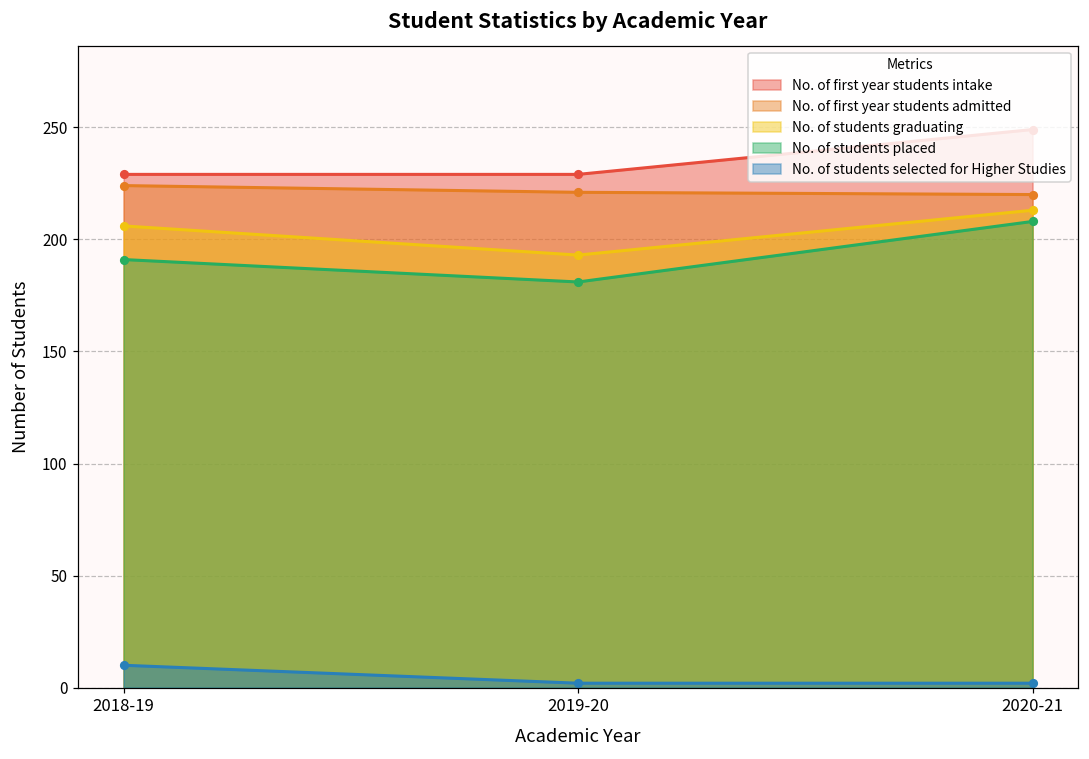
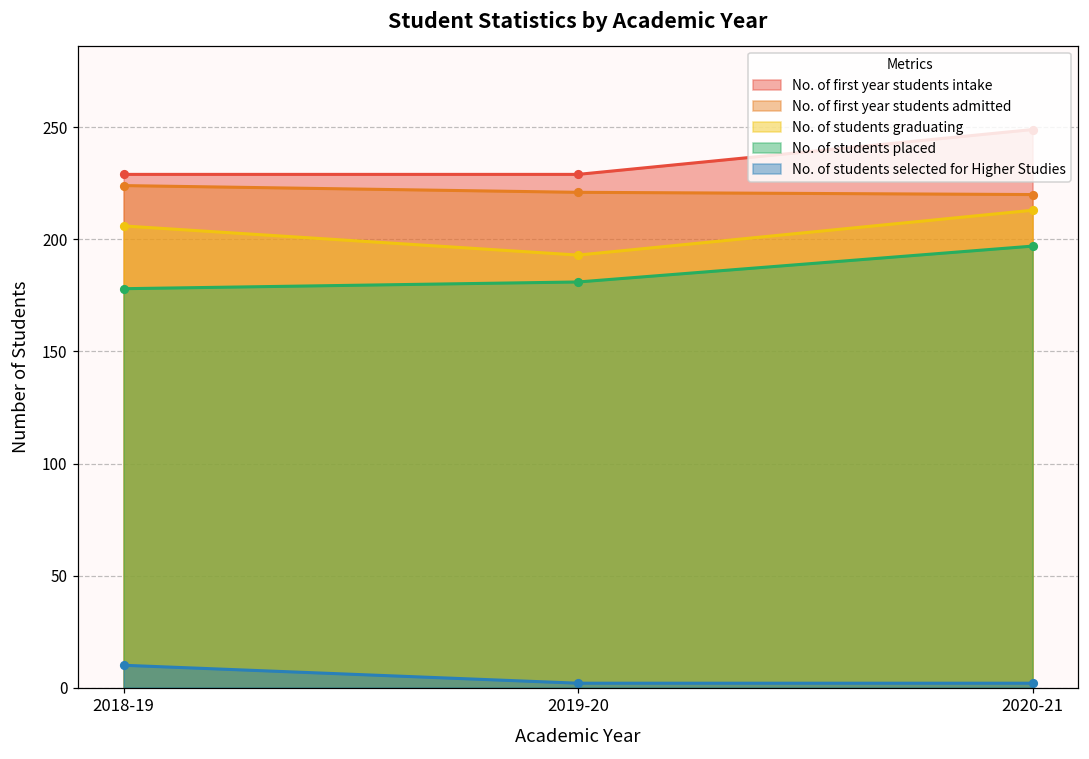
  {
    "No. of students placed": {
-     "2018-19": 191,
+     "2018-19": 178,
      "2019-20": 181,
-     "2020-21": 208
+     "2020-21": 197
    },
    "No. of students selected for Higher Studies": {
      "2018-19": 10,
      "2019-20": 2,
      "2020-21": 2
    }
  }
